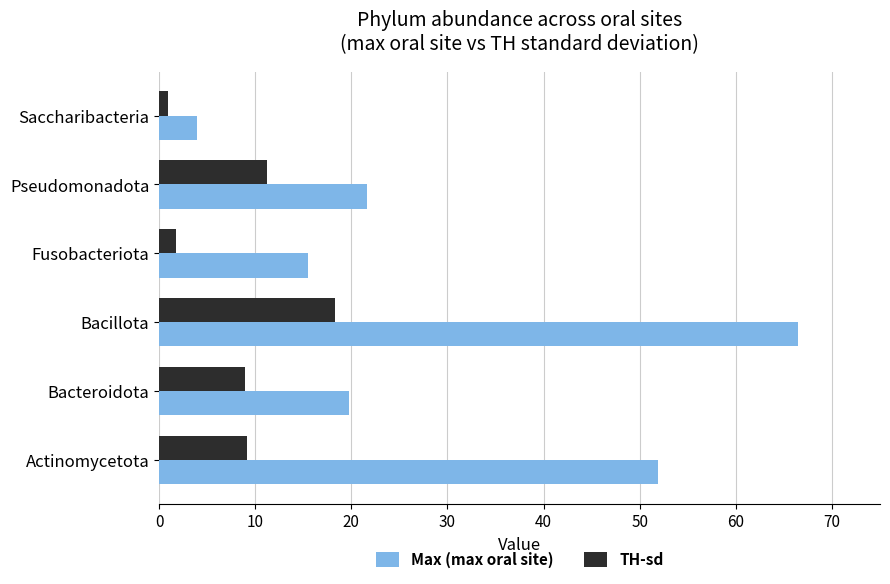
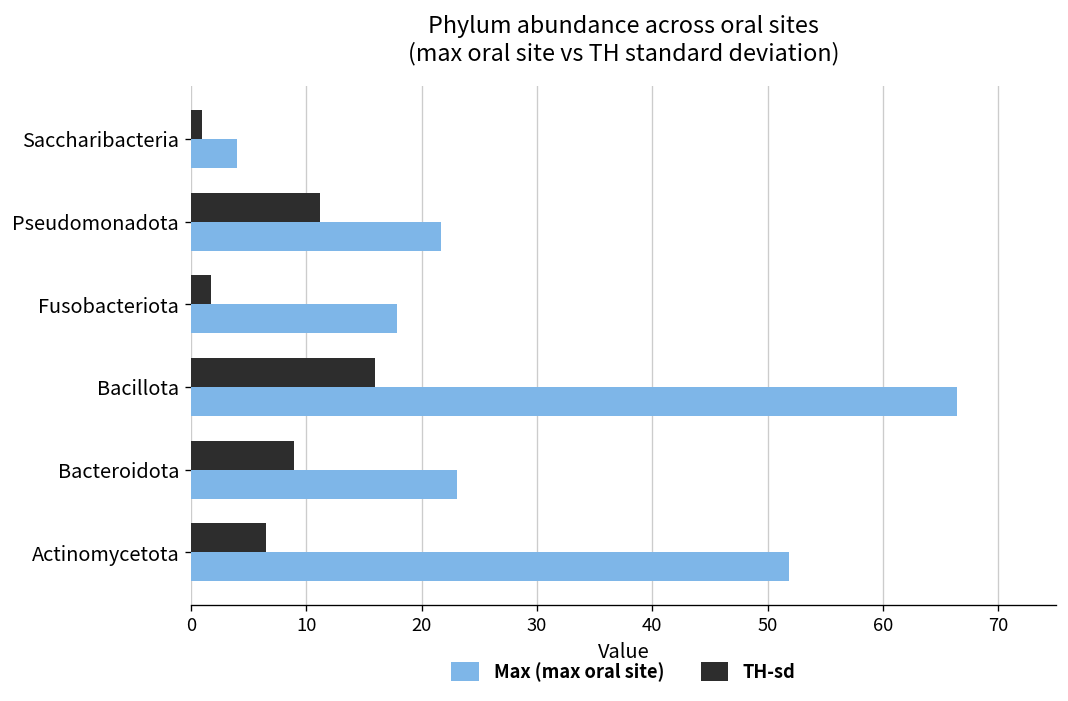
  {
    "Max (max oral site)": {
      "Saccharibacteria": 4,
      "Pseudomonadota": 22,
-     "Fusobacteriota": 16,
+     "Fusobacteriota": 18,
      "Bacillota": 66,
-     "Bacteroidota": 20,
+     "Bacteroidota": 23,
      "Actinomycetota": 52
    },
    "TH-sd": {
      "Saccharibacteria": 1,
      "Pseudomonadota": 11,
      "Fusobacteriota": 2,
-     "Bacillota": 18,
+     "Bacillota": 16,
      "Bacteroidota": 9,
-     "Actinomycetota": 9
+     "Actinomycetota": 7
    }
  }
